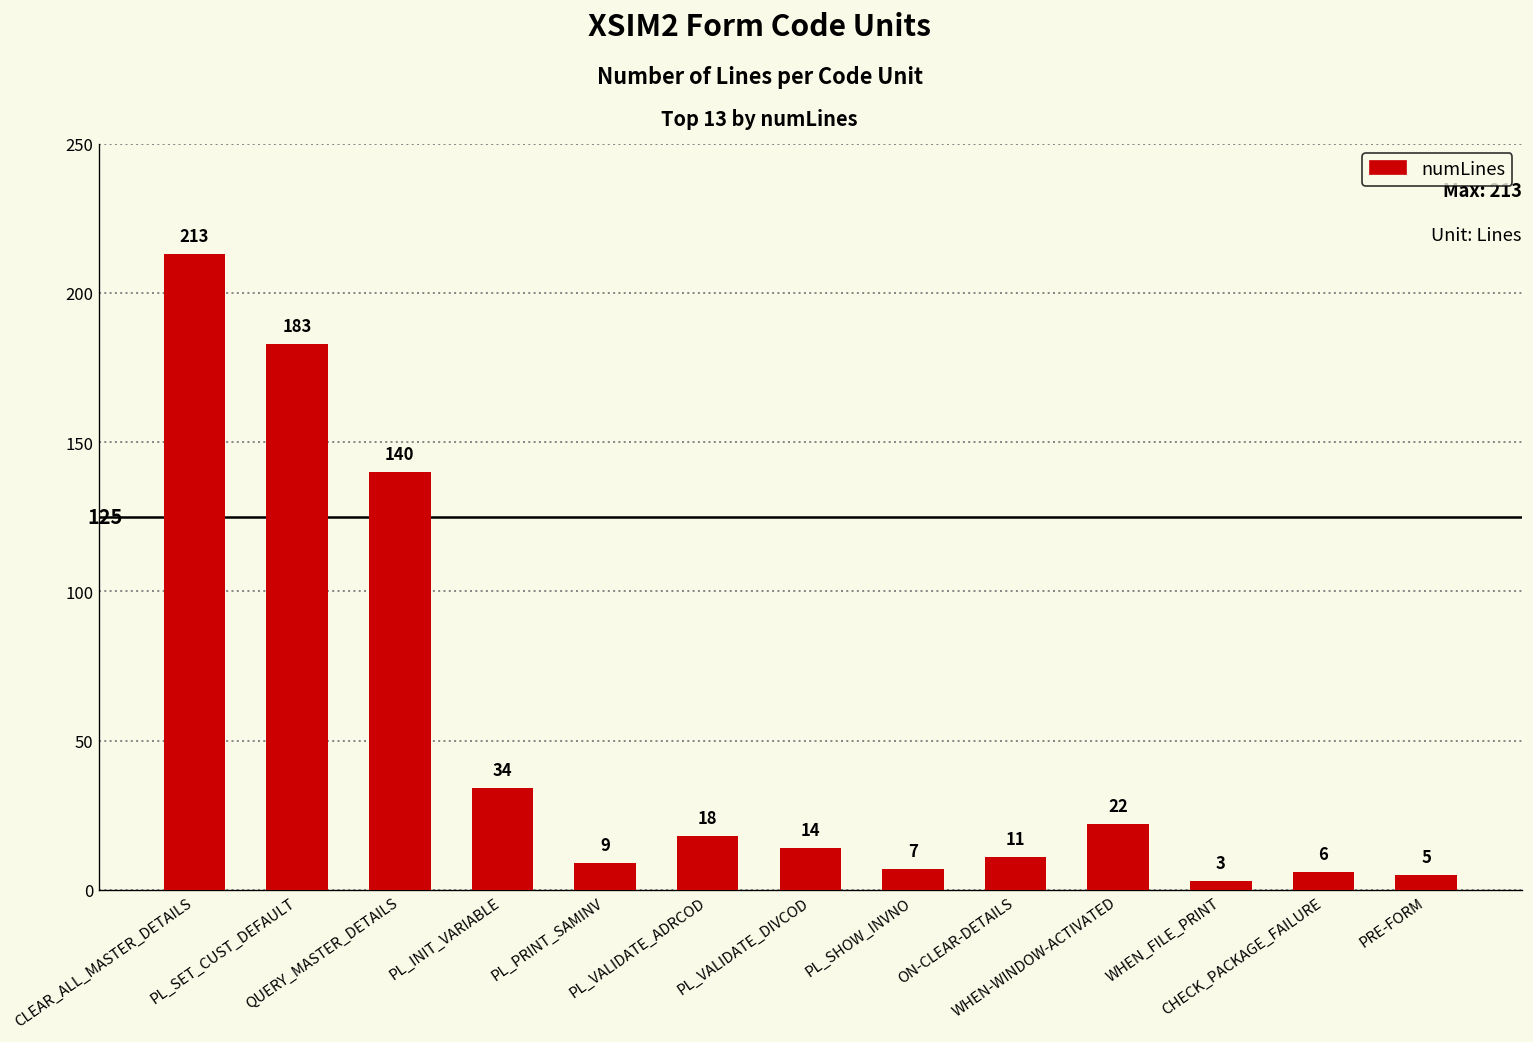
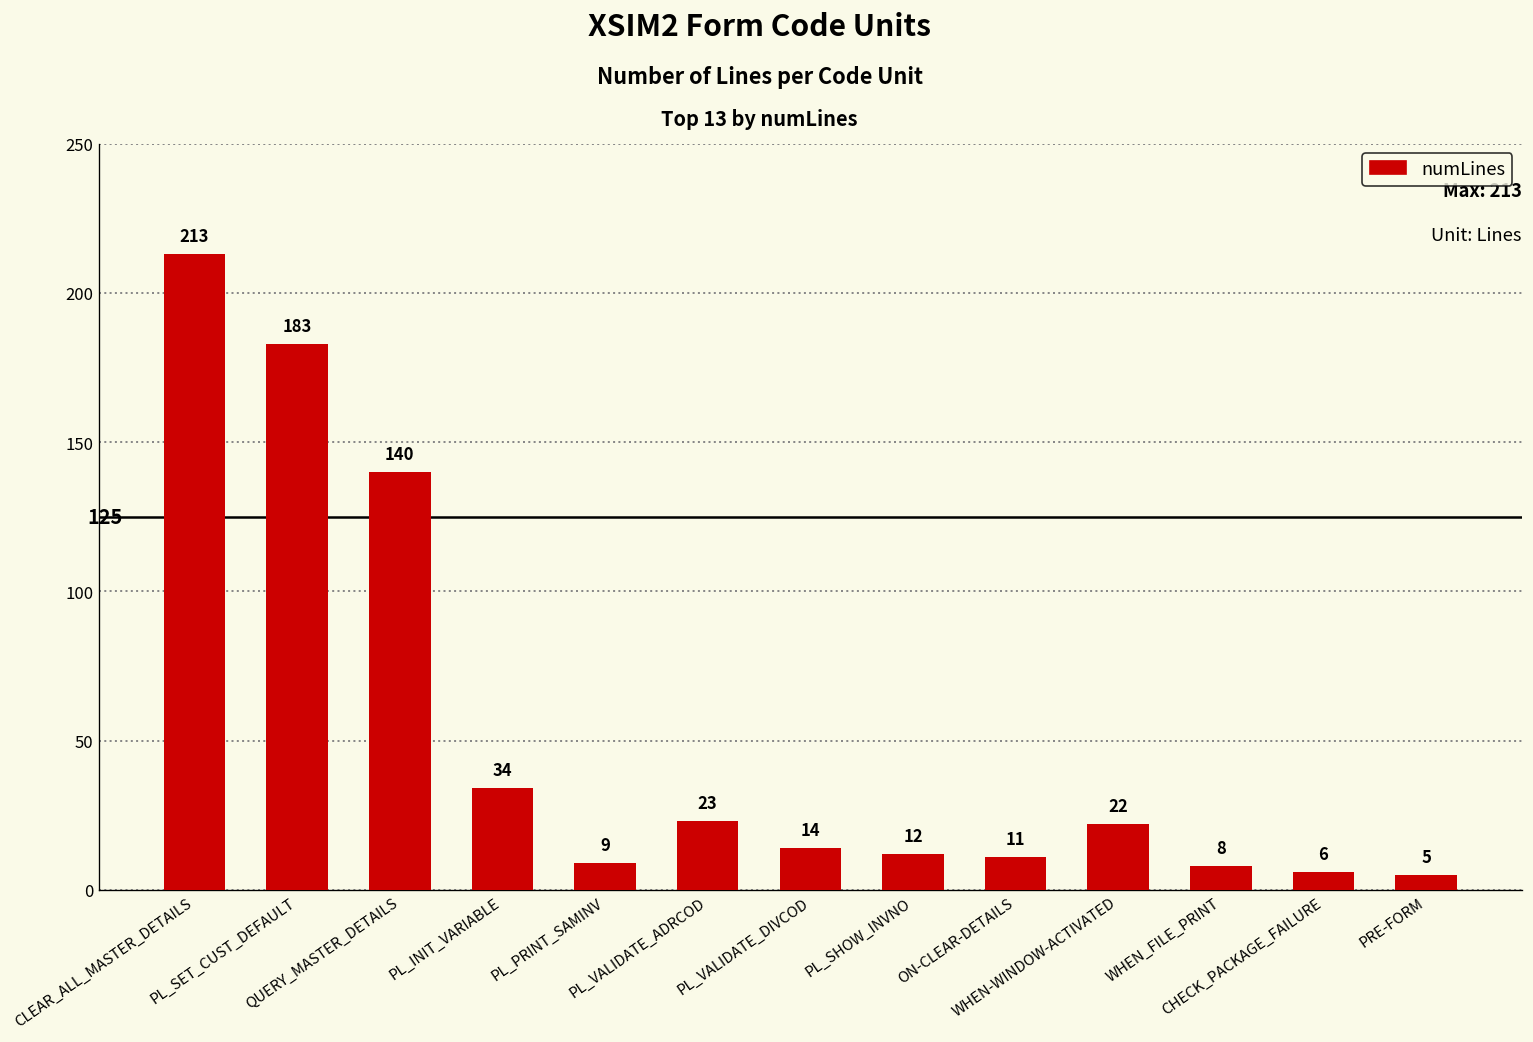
  {
    "CLEAR_ALL_MASTER_DETAILS": 213,
    "PL_SET_CUST_DEFAULT": 183,
    "QUERY_MASTER_DETAILS": 140,
    "PL_INIT_VARIABLE": 34,
    "PL_PRINT_SAMINV": 9,
-   "PL_VALIDATE_ADRCOD": 18,
+   "PL_VALIDATE_ADRCOD": 23,
    "PL_VALIDATE_DIVCOD": 14,
-   "PL_SHOW_INVNO": 7,
+   "PL_SHOW_INVNO": 12,
    "ON-CLEAR-DETAILS": 11,
    "WHEN-WINDOW-ACTIVATED": 22,
-   "WHEN_FILE_PRINT": 3,
+   "WHEN_FILE_PRINT": 8,
    "CHECK_PACKAGE_FAILURE": 6,
    "PRE-FORM": 5
  }
